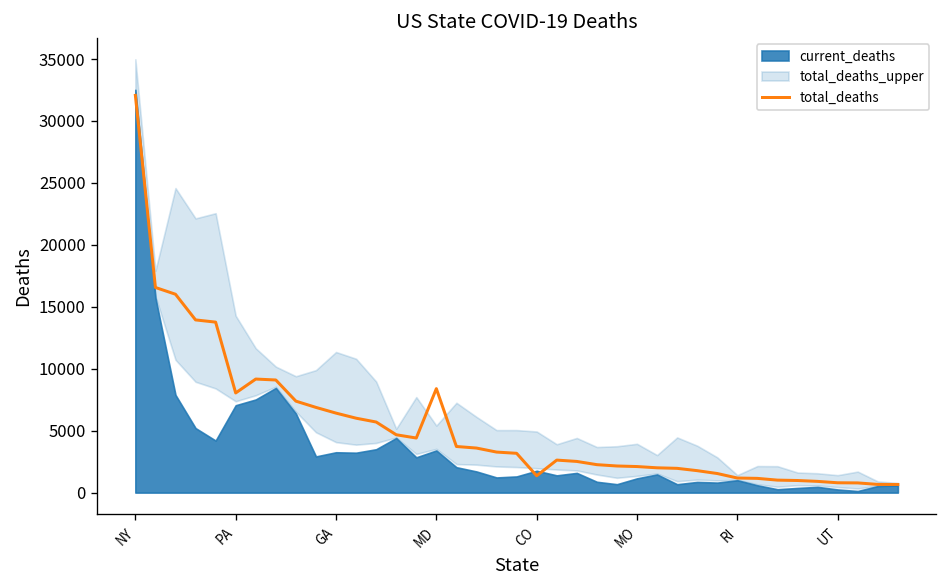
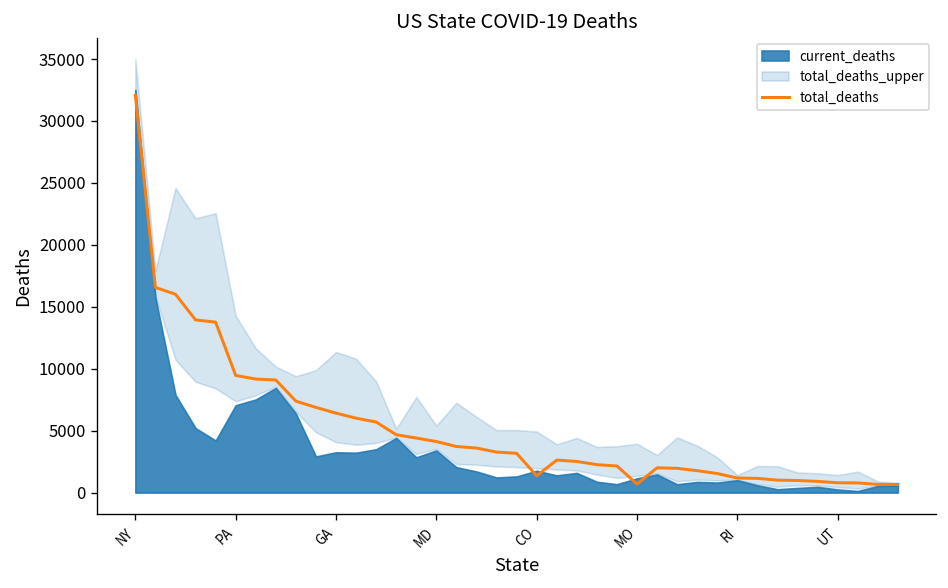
  {
    "total_deaths": {
      "NY": 32100,
-     "PA": 8000,
+     "PA": 9500,
      "GA": 6400,
-     "MD": 8400,
+     "MD": 4100,
      "CO": 1400,
-     "MO": 2100,
+     "MO": 700,
      "UT": 800
    }
  }
